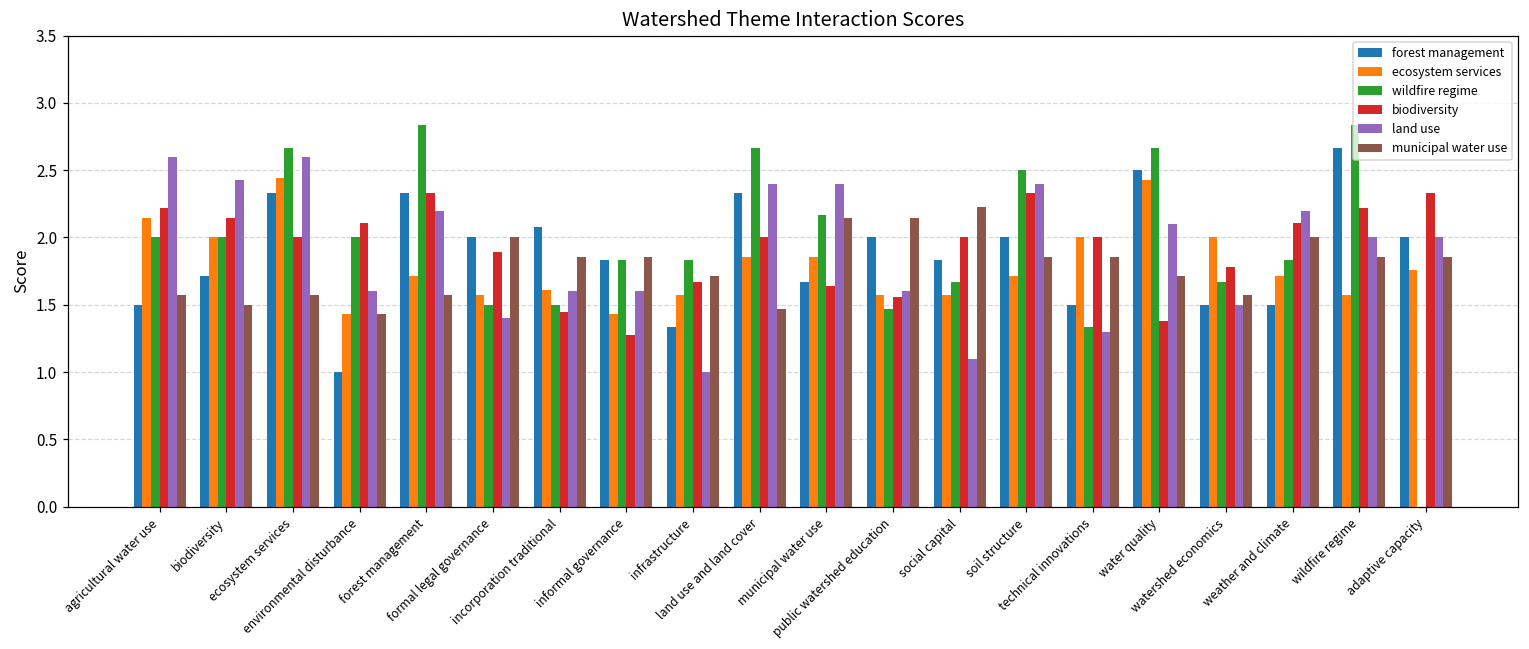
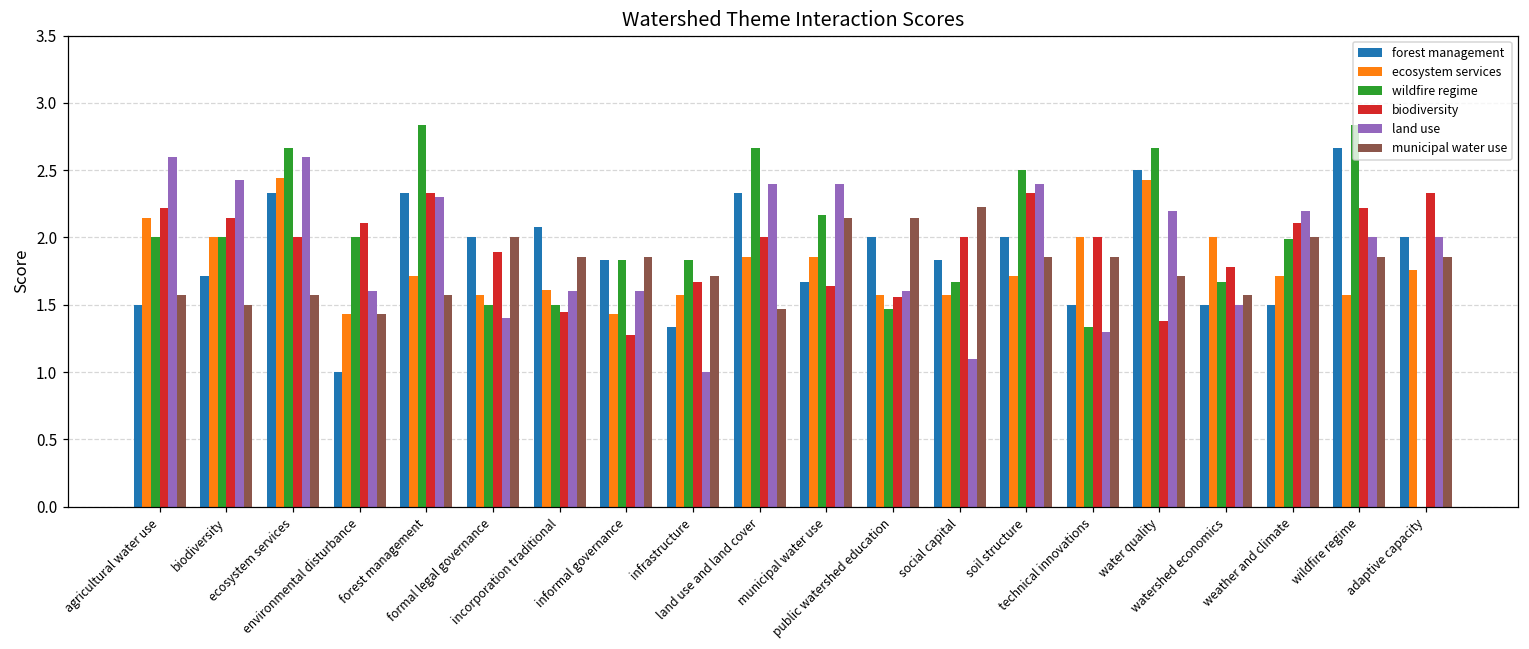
  {
    "forest management": {
      "agricultural water use": 1.50,
      "biodiversity": 1.71,
      "ecosystem services": 2.33,
      "environmental disturbance": 1.00,
      "forest management": 2.33,
      "formal legal governance": 2.00,
      "incorporation traditional": 2.08,
      "informal governance": 1.83,
      "infrastructure": 1.33,
      "land use and land cover": 2.33,
      "municipal water use": 1.67,
      "public watershed education": 2.00,
      "social capital": 1.83,
      "soil structure": 2.00,
      "technical innovations": 1.50,
      "water quality": 2.50,
      "watershed economics": 1.50,
      "weather and climate": 1.50,
      "wildfire regime": 2.67,
      "adaptive capacity": 2.00
    },
    "ecosystem services": {
      "agricultural water use": 2.14,
      "biodiversity": 2.00,
      "ecosystem services": 2.44,
      "environmental disturbance": 1.43,
      "forest management": 1.71,
      "formal legal governance": 1.57,
      "incorporation traditional": 1.61,
      "informal governance": 1.43,
      "infrastructure": 1.57,
      "land use and land cover": 1.86,
      "municipal water use": 1.86,
      "public watershed education": 1.57,
      "social capital": 1.57,
      "soil structure": 1.71,
      "technical innovations": 2.00,
      "water quality": 2.43,
      "watershed economics": 2.00,
      "weather and climate": 1.71,
      "wildfire regime": 1.57,
      "adaptive capacity": 1.76
    },
    "wildfire regime": {
      "agricultural water use": 2.00,
      "biodiversity": 2.00,
      "ecosystem services": 2.67,
      "environmental disturbance": 2.00,
      "forest management": 2.83,
      "formal legal governance": 1.50,
      "incorporation traditional": 1.50,
      "informal governance": 1.83,
      "infrastructure": 1.83,
      "land use and land cover": 2.67,
      "municipal water use": 2.17,
      "public watershed education": 1.47,
      "social capital": 1.67,
      "soil structure": 2.50,
      "technical innovations": 1.33,
      "water quality": 2.67,
      "watershed economics": 1.67,
-     "weather and climate": 1.83,
+     "weather and climate": 1.99,
      "adaptive capacity": 0.00
    },
    "biodiversity": {
      "agricultural water use": 2.22,
      "biodiversity": 2.14,
      "ecosystem services": 2.00,
      "environmental disturbance": 2.11,
      "forest management": 2.33,
      "formal legal governance": 1.89,
      "incorporation traditional": 1.44,
      "informal governance": 1.28,
      "infrastructure": 1.67,
      "land use and land cover": 2.00,
      "municipal water use": 1.64,
      "public watershed education": 1.56,
      "social capital": 2.00,
      "soil structure": 2.33,
      "technical innovations": 2.00,
      "water quality": 1.38,
      "watershed economics": 1.78,
      "weather and climate": 2.11,
      "wildfire regime": 2.22,
      "adaptive capacity": 2.33
    },
    "land use": {
      "agricultural water use": 2.6,
      "biodiversity": 2.43,
      "ecosystem services": 2.6,
      "environmental disturbance": 1.6,
-     "forest management": 2.2,
+     "forest management": 2.3,
      "formal legal governance": 1.4,
      "incorporation traditional": 1.6,
      "informal governance": 1.6,
      "infrastructure": 1.0,
      "land use and land cover": 2.4,
      "municipal water use": 2.4,
      "public watershed education": 1.6,
      "social capital": 1.1,
      "soil structure": 2.4,
      "technical innovations": 1.3,
-     "water quality": 2.1,
+     "water quality": 2.2,
      "watershed economics": 1.5,
      "weather and climate": 2.2,
      "wildfire regime": 2.0,
      "adaptive capacity": 2.0
    },
    "municipal water use": {
      "agricultural water use": 1.57,
      "biodiversity": 1.50,
      "ecosystem services": 1.57,
      "environmental disturbance": 1.43,
      "forest management": 1.57,
      "formal legal governance": 2.00,
      "incorporation traditional": 1.86,
      "informal governance": 1.86,
      "infrastructure": 1.71,
      "land use and land cover": 1.47,
      "municipal water use": 2.14,
      "public watershed education": 2.14,
      "social capital": 2.23,
      "soil structure": 1.86,
      "technical innovations": 1.86,
      "water quality": 1.71,
      "watershed economics": 1.57,
      "weather and climate": 2.00,
      "wildfire regime": 1.86,
      "adaptive capacity": 1.86
    }
  }
